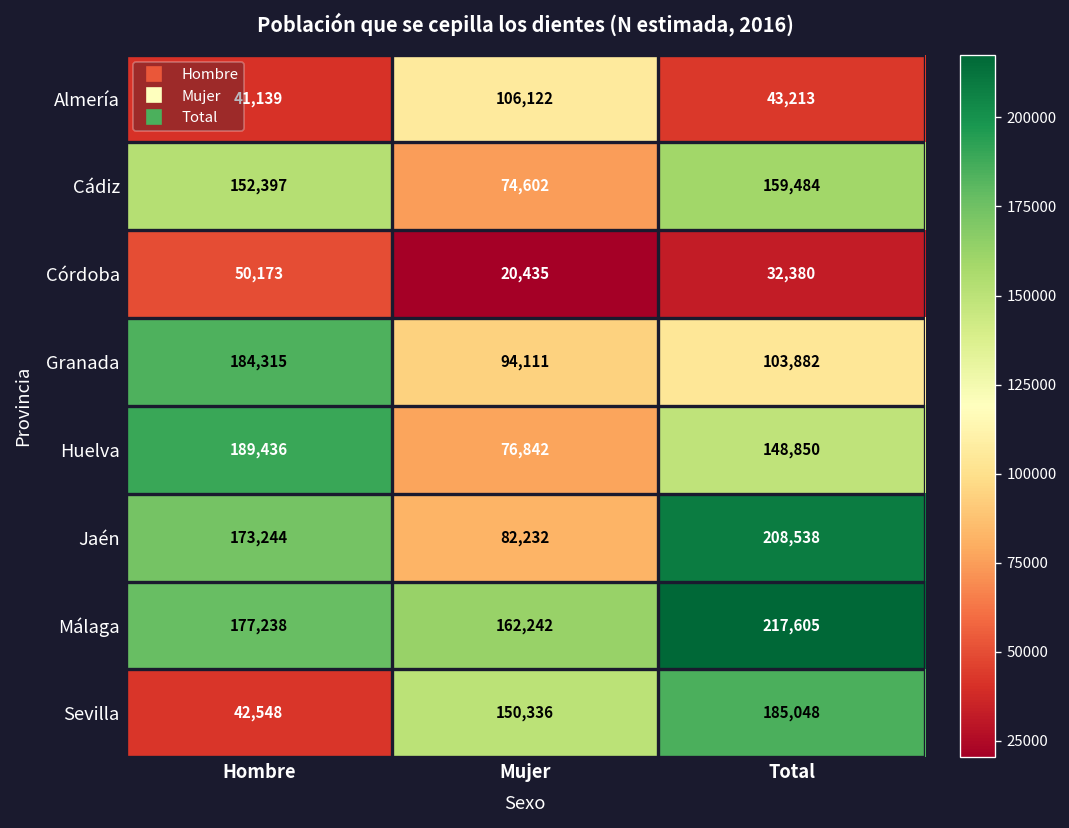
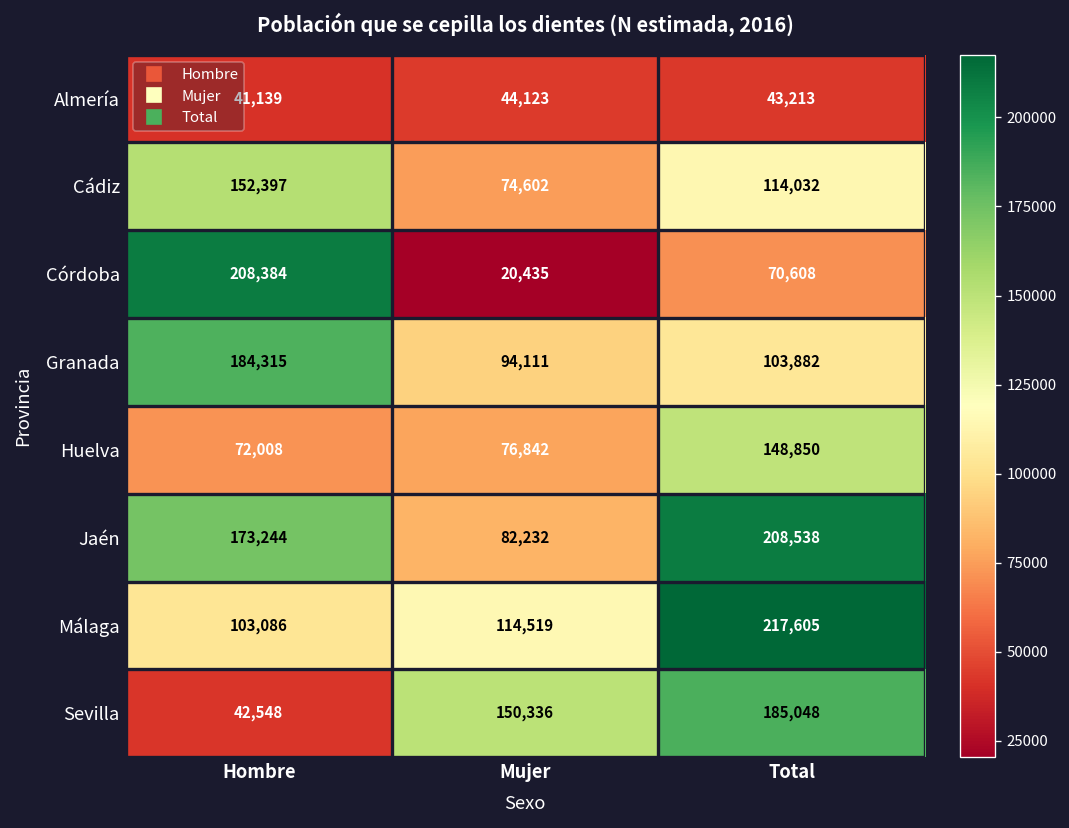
  {
    "Almería": {
-     "Mujer": "106,122",
+     "Mujer": "44,123",
      "Total": "43,213"
    },
    "Cádiz": {
      "Hombre": "152,397",
      "Mujer": "74,602",
-     "Total": "159,484"
+     "Total": "114,032"
    },
    "Córdoba": {
-     "Hombre": "50,173",
+     "Hombre": "208,384",
      "Mujer": "20,435",
-     "Total": "32,380"
+     "Total": "70,608"
    },
    "Granada": {
      "Hombre": "184,315",
      "Mujer": "94,111",
      "Total": "103,882"
    },
    "Huelva": {
-     "Hombre": "189,436",
+     "Hombre": "72,008",
      "Mujer": "76,842",
      "Total": "148,850"
    },
    "Jaén": {
      "Hombre": "173,244",
      "Mujer": "82,232",
      "Total": "208,538"
    },
    "Málaga": {
-     "Hombre": "177,238",
-     "Mujer": "162,242",
+     "Hombre": "103,086",
+     "Mujer": "114,519",
      "Total": "217,605"
    },
    "Sevilla": {
      "Hombre": "42,548",
      "Mujer": "150,336",
      "Total": "185,048"
    }
  }
